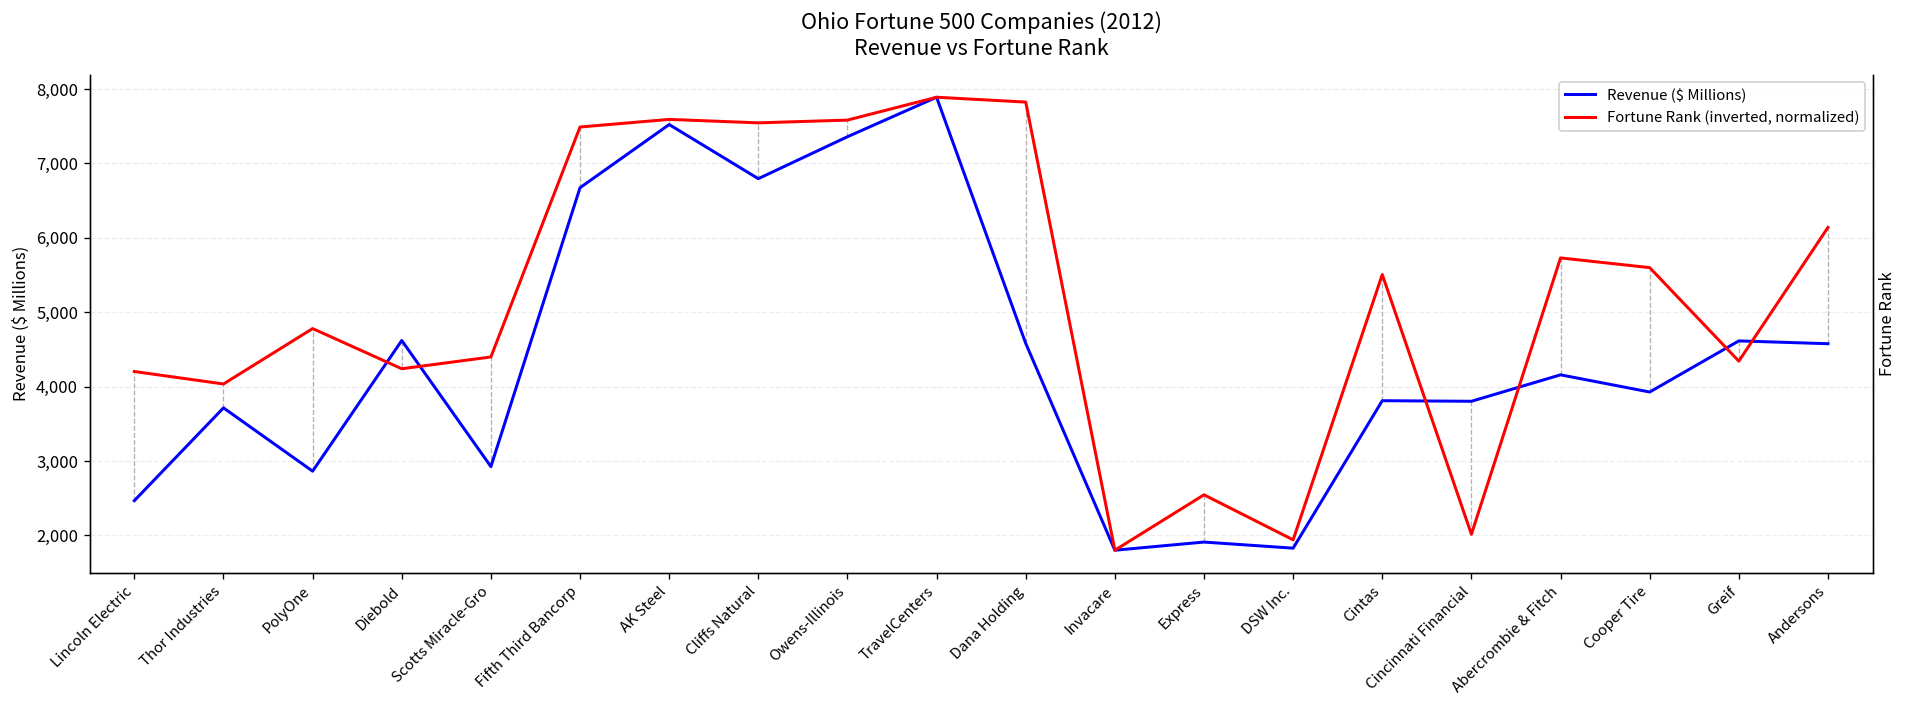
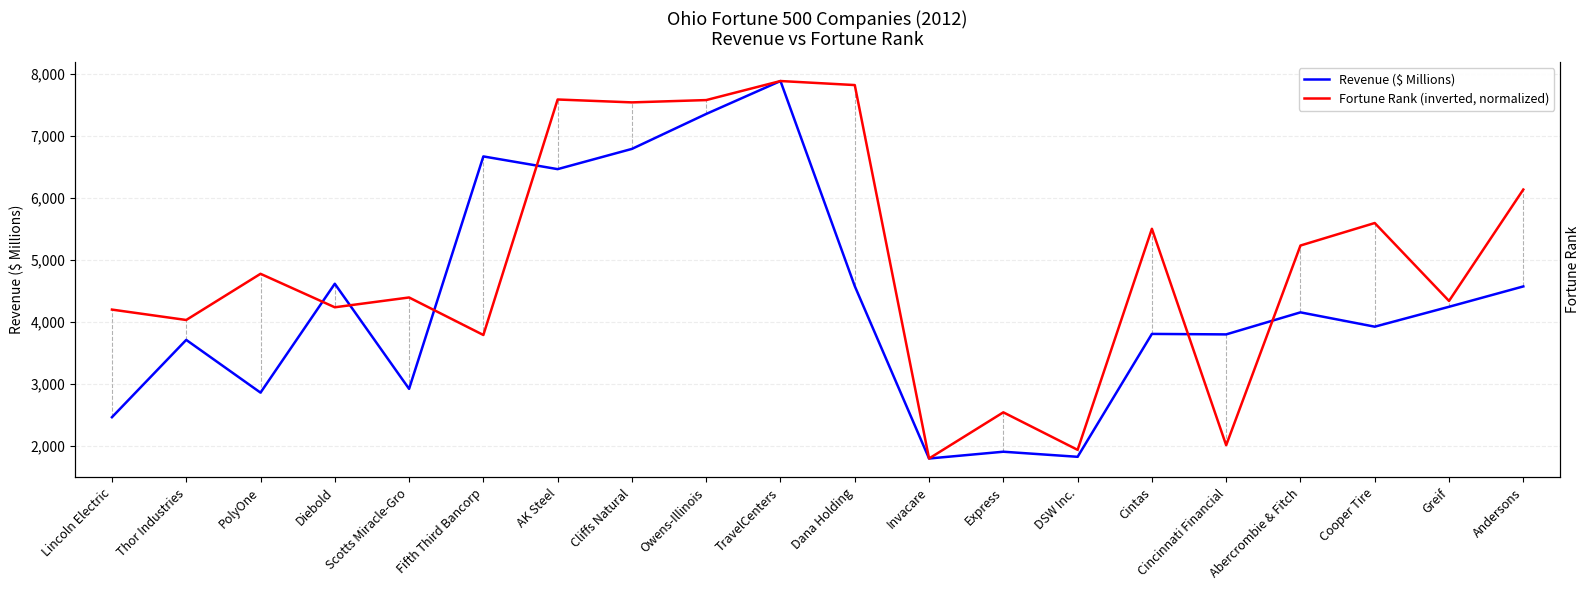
  {
    "Revenue ($ Millions)": {
-     "AK Steel": "7,500",
-     "Greif": "4,600"
+     "AK Steel": "6,500",
+     "Greif": "4,200"
    },
    "Fortune Rank (inverted, normalized)": {
-     "Fifth Third Bancorp": "7,500",
-     "Abercrombie & Fitch": "5,700"
+     "Fifth Third Bancorp": "3,800",
+     "Abercrombie & Fitch": "5,200"
    }
  }
